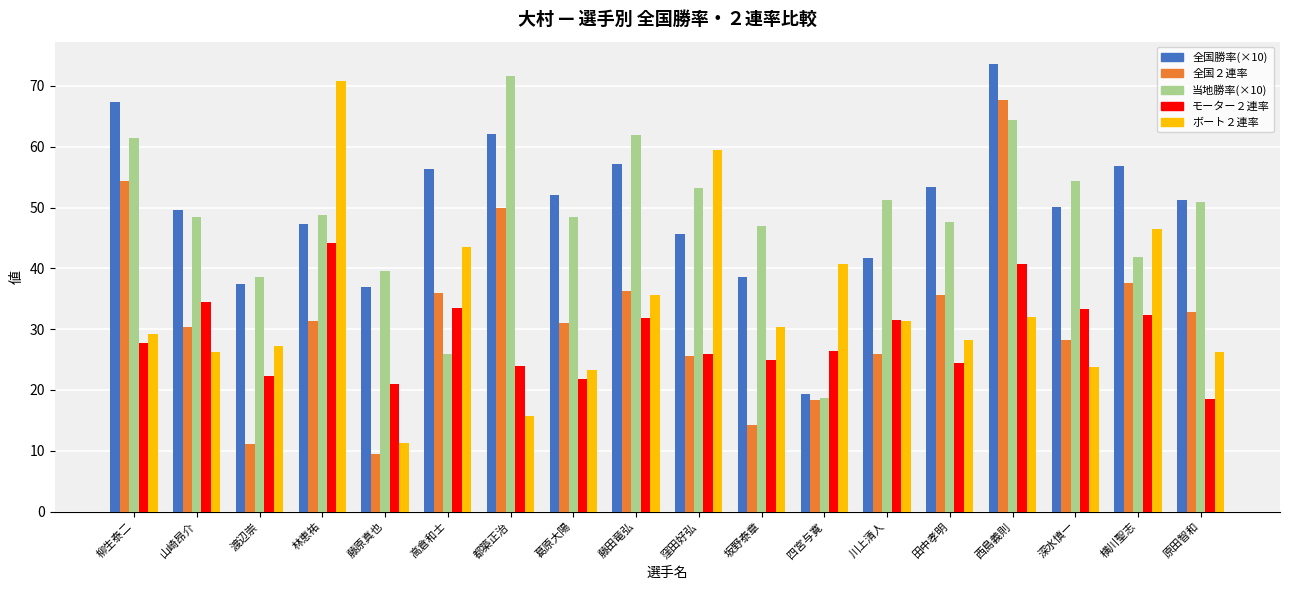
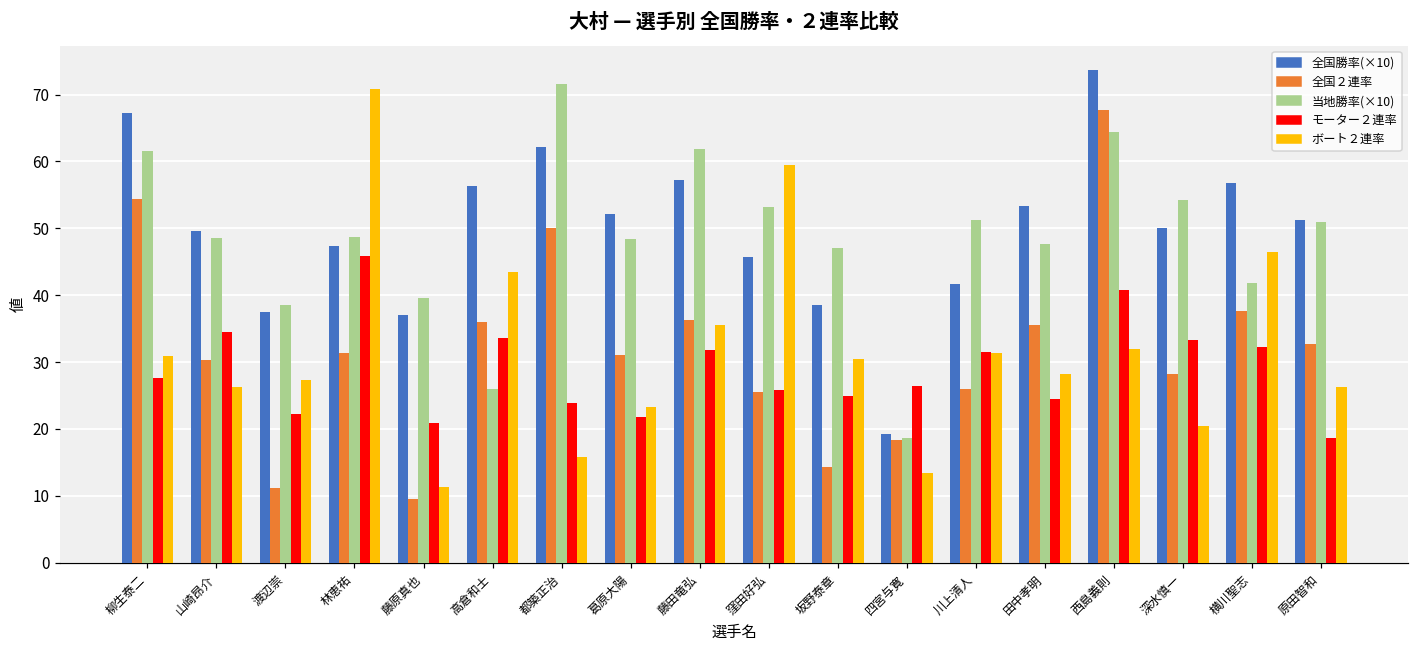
  {
    "全国２連率": {
      "柳生泰二": 54,
      "山崎昂介": 30,
      "渡辺崇": 11,
      "林恵祐": 31,
      "藤原真也": 10,
      "高倉和士": 36,
      "都築正治": 50,
      "葛原大陽": 31,
      "藤田竜弘": 36,
      "窪田好弘": 26,
      "坂野泰章": 14,
      "四宮与寛": 18,
      "川上清人": 26,
      "田中孝明": 36,
      "西島義則": 68,
      "深水慎一": 28,
      "横川聖志": 38,
      "原田智和": 33
    },
    "モーター２連率": {
      "柳生泰二": 28,
      "山崎昂介": 35,
      "渡辺崇": 22,
-     "林恵祐": 44,
+     "林恵祐": 46,
      "藤原真也": 21,
      "高倉和士": 34,
      "都築正治": 24,
      "葛原大陽": 22,
      "藤田竜弘": 32,
      "窪田好弘": 26,
      "坂野泰章": 25,
      "四宮与寛": 26,
      "川上清人": 32,
      "田中孝明": 24,
      "西島義則": 41,
      "深水慎一": 33,
      "横川聖志": 32,
      "原田智和": 19
    },
    "ボート２連率": {
-     "柳生泰二": 29,
+     "柳生泰二": 31,
      "山崎昂介": 26,
      "渡辺崇": 27,
      "林恵祐": 71,
      "藤原真也": 11,
      "高倉和士": 43,
      "都築正治": 16,
      "葛原大陽": 23,
      "藤田竜弘": 36,
      "窪田好弘": 60,
      "坂野泰章": 30,
-     "四宮与寛": 41,
+     "四宮与寛": 13,
      "川上清人": 31,
      "田中孝明": 28,
      "西島義則": 32,
-     "深水慎一": 24,
+     "深水慎一": 20,
      "横川聖志": 46,
      "原田智和": 26
    }
  }
